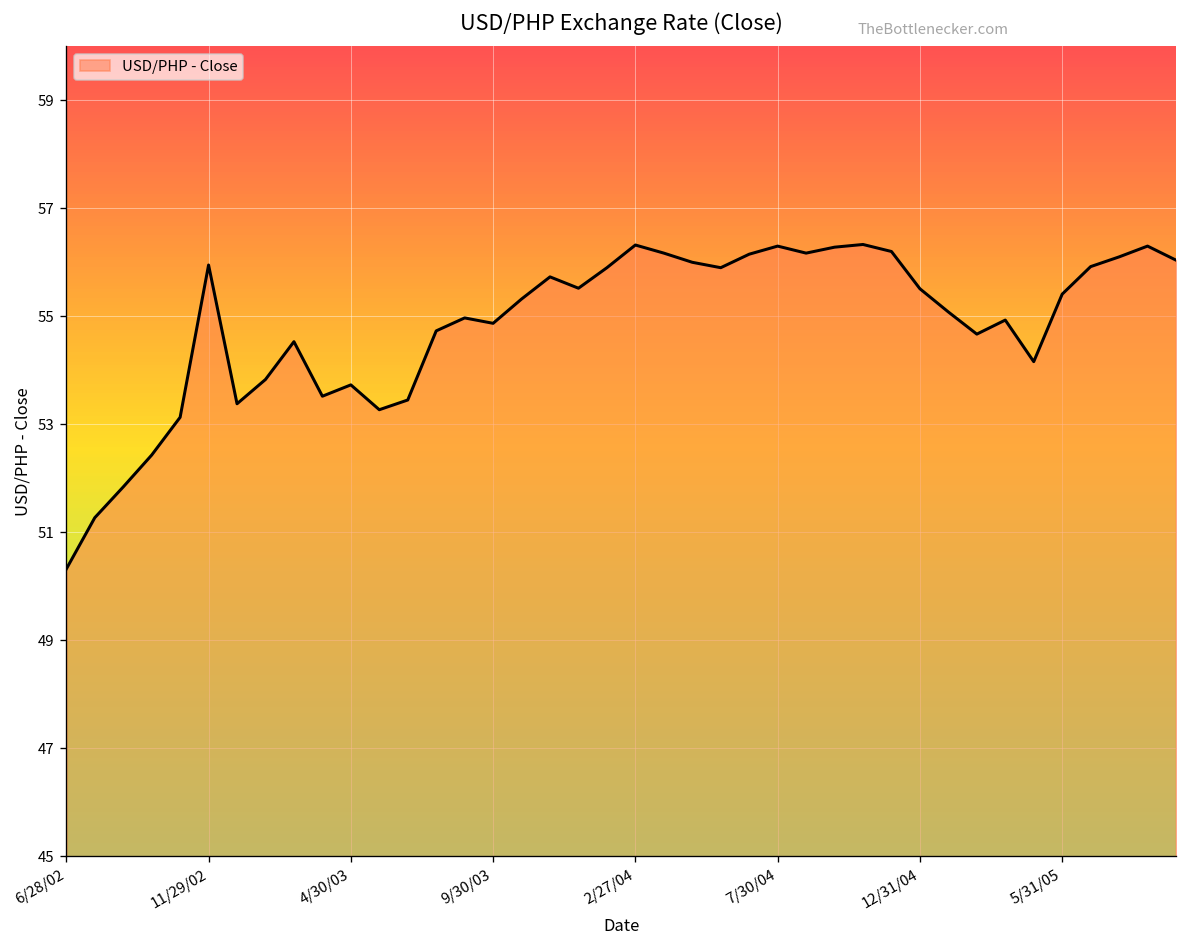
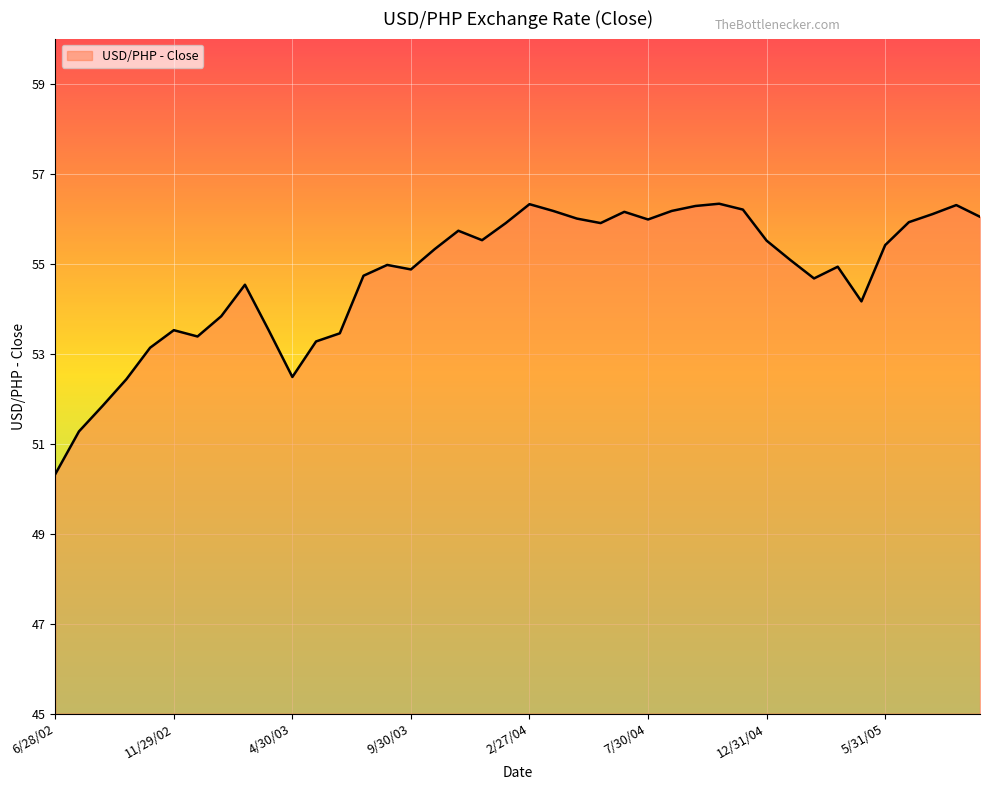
  {
    "6/28/02": 50.3,
-   "11/29/02": 56.0,
-   "4/30/03": 53.7,
+   "11/29/02": 53.5,
+   "4/30/03": 52.5,
    "9/30/03": 54.9,
    "2/27/04": 56.3,
-   "7/30/04": 56.3,
+   "7/30/04": 56.0,
    "12/31/04": 55.5,
    "5/31/05": 55.4
  }
